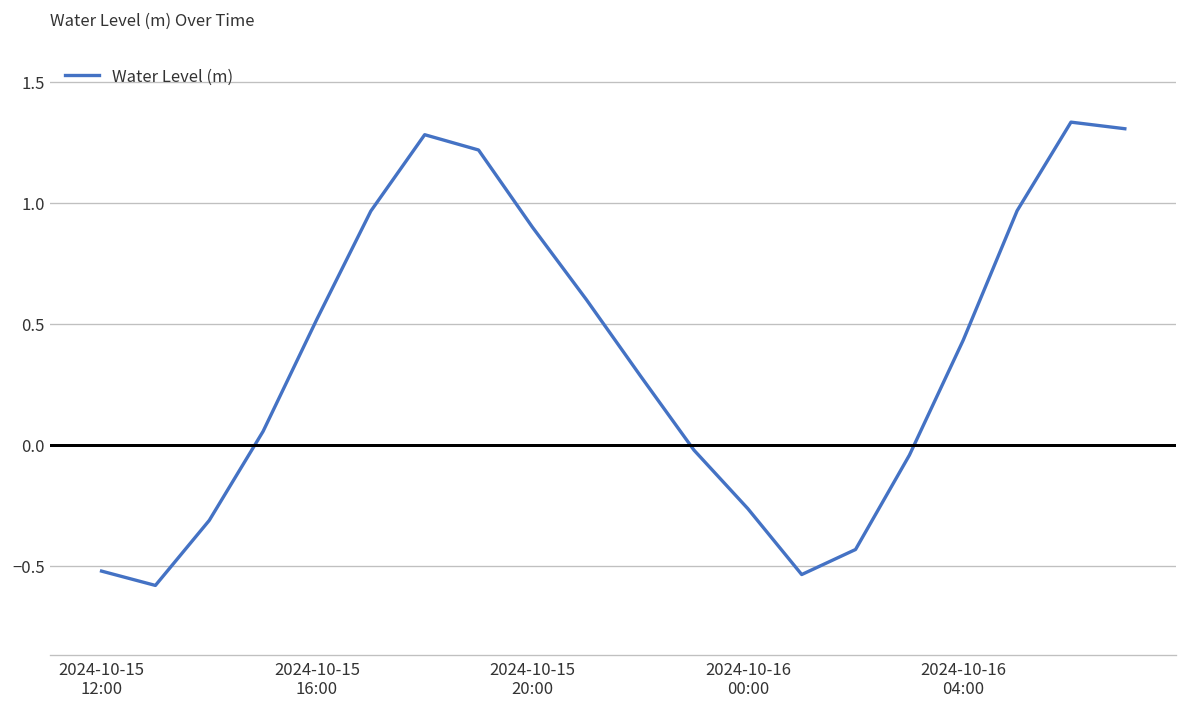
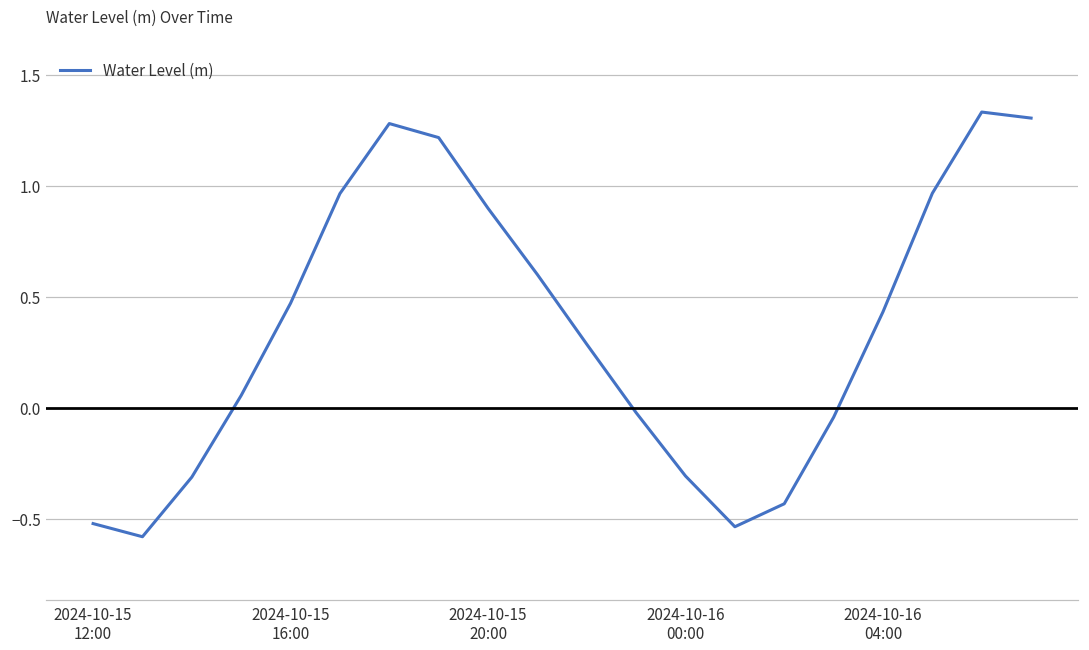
  {
    "2024-10-15 12:00": -0.52,
-   "2024-10-15 16:00": 0.52,
+   "2024-10-15 16:00": 0.47,
    "2024-10-15 20:00": 0.90,
-   "2024-10-16 00:00": -0.26,
+   "2024-10-16 00:00": -0.31,
    "2024-10-16 04:00": 0.43
  }
